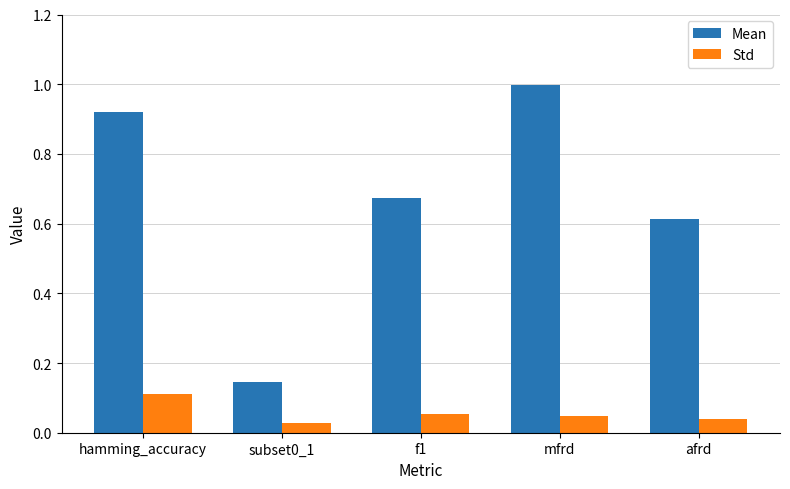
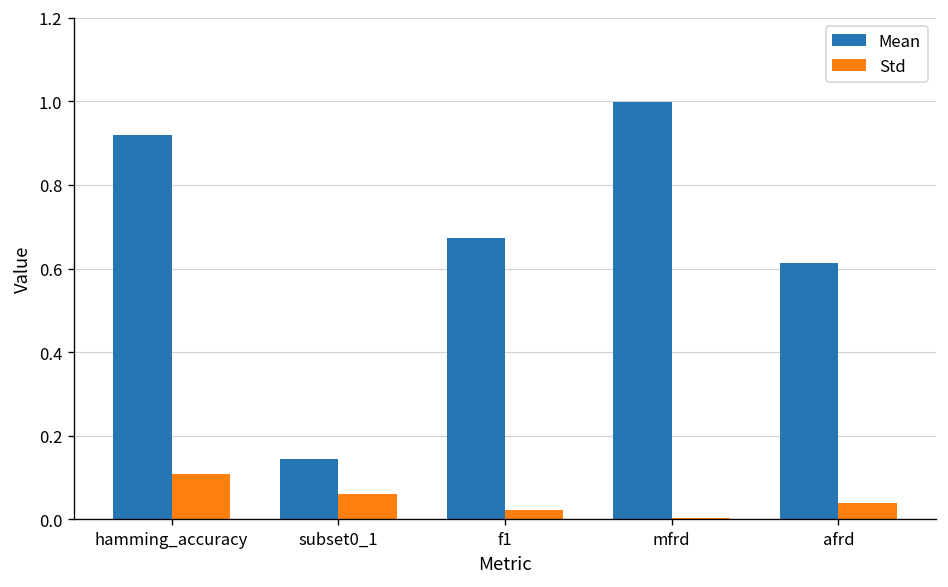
  {
    "Mean": {
      "hamming_accuracy": 0.92,
      "subset0_1": 0.14,
      "f1": 0.67,
      "mfrd": 1.00,
      "afrd": 0.61
    },
    "Std": {
      "hamming_accuracy": 0.11,
-     "subset0_1": 0.03,
-     "f1": 0.05,
-     "mfrd": 0.05,
+     "subset0_1": 0.06,
+     "f1": 0.02,
+     "mfrd": 0.00,
      "afrd": 0.04
    }
  }
